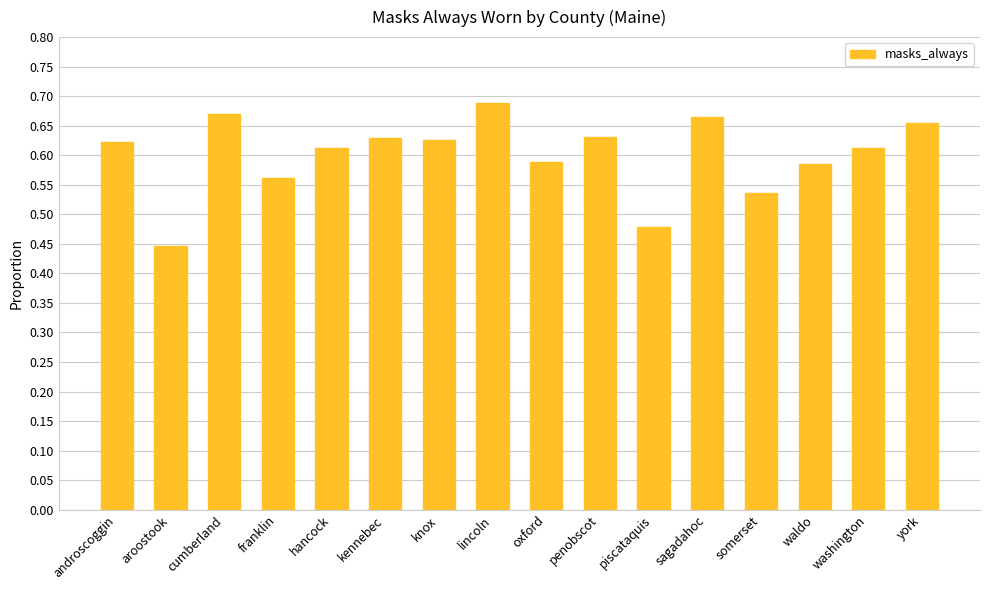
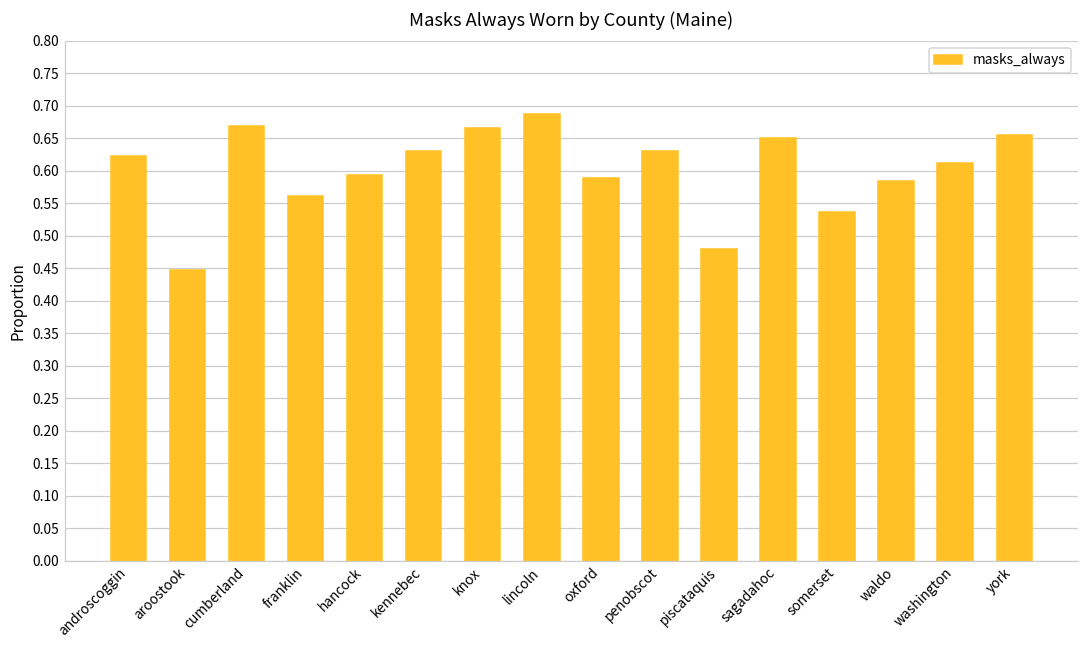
  {
    "androscoggin": 0.62,
    "aroostook": 0.45,
    "cumberland": 0.67,
    "franklin": 0.56,
-   "hancock": 0.61,
+   "hancock": 0.59,
    "kennebec": 0.63,
-   "knox": 0.63,
+   "knox": 0.67,
    "lincoln": 0.69,
    "oxford": 0.59,
    "penobscot": 0.63,
    "piscataquis": 0.48,
-   "sagadahoc": 0.66,
+   "sagadahoc": 0.65,
    "somerset": 0.54,
    "waldo": 0.59,
    "washington": 0.61,
    "york": 0.66
  }
